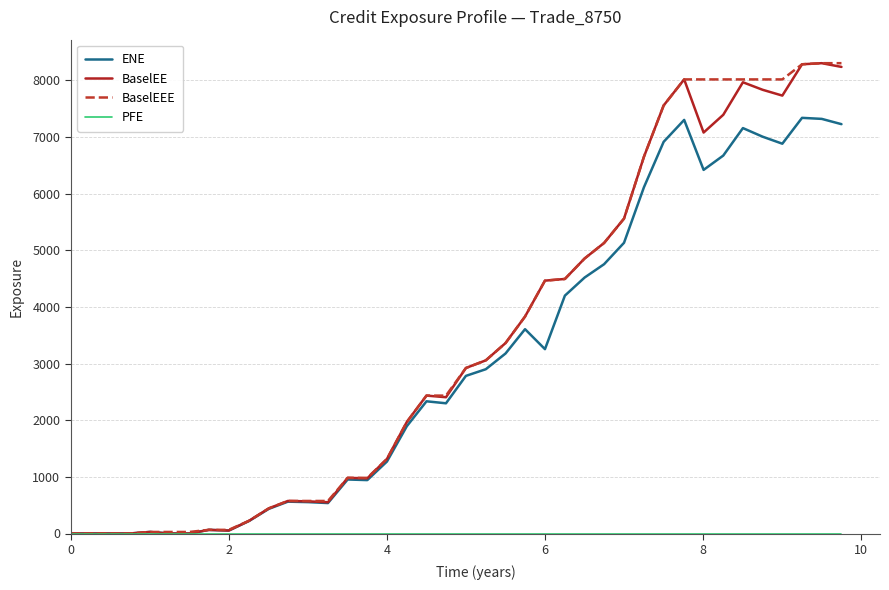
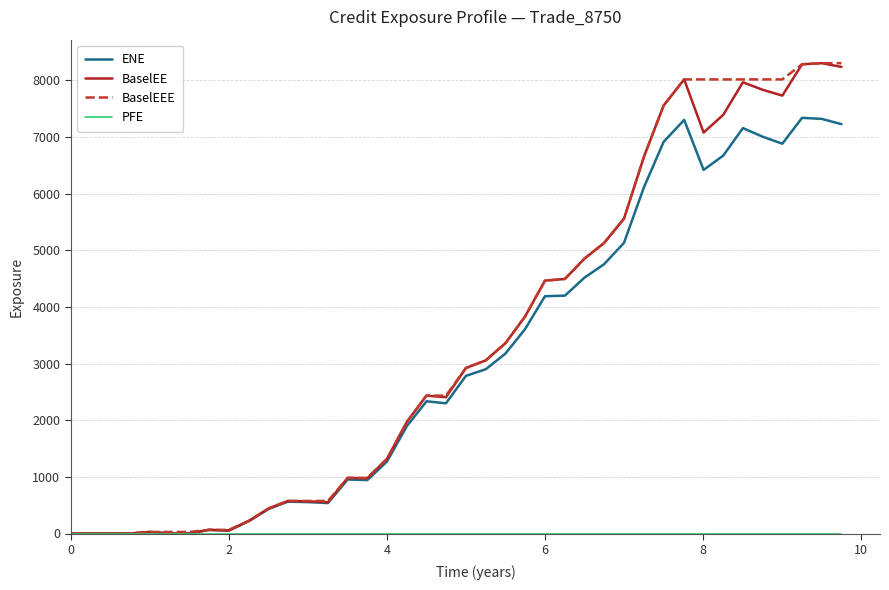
  {
    "ENE": {
      "4": 1300,
-     "6": 3300
+     "6": 4200
    },
    "PFE": {
      "2": 0,
      "4": 0,
      "6": 0
    }
  }
